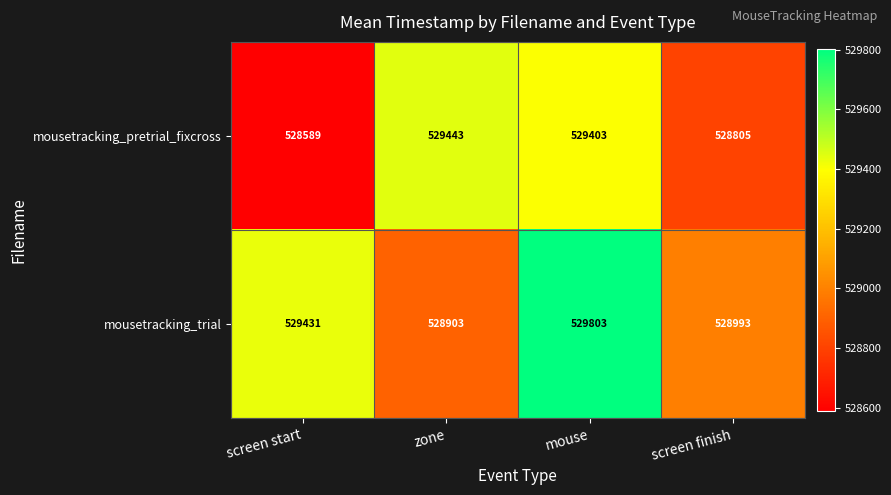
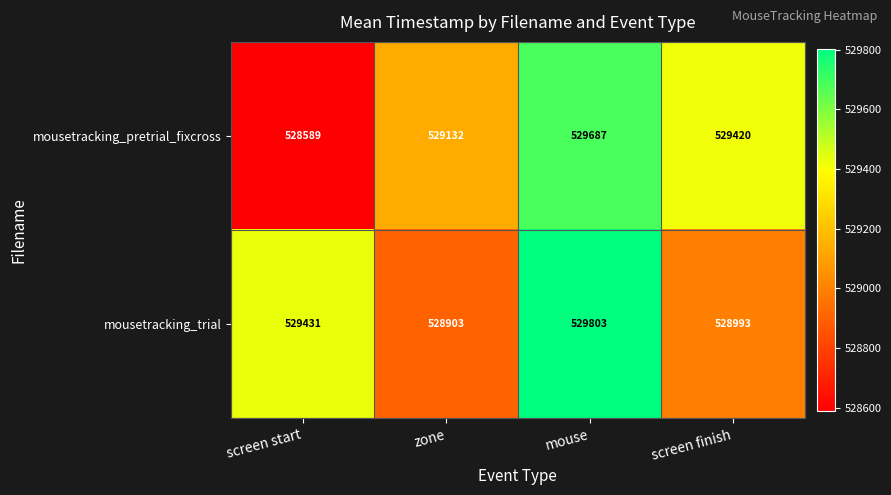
  {
    "mousetracking_pretrial_fixcross": {
      "screen start": 528589,
-     "zone": 529443,
-     "mouse": 529403,
-     "screen finish": 528805
+     "zone": 529132,
+     "mouse": 529687,
+     "screen finish": 529420
    },
    "mousetracking_trial": {
      "screen start": 529431,
      "zone": 528903,
      "mouse": 529803,
      "screen finish": 528993
    }
  }
